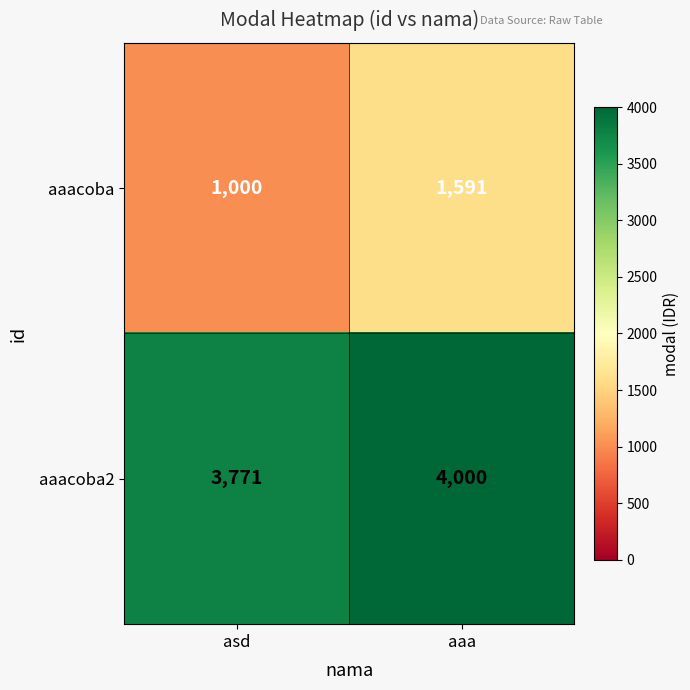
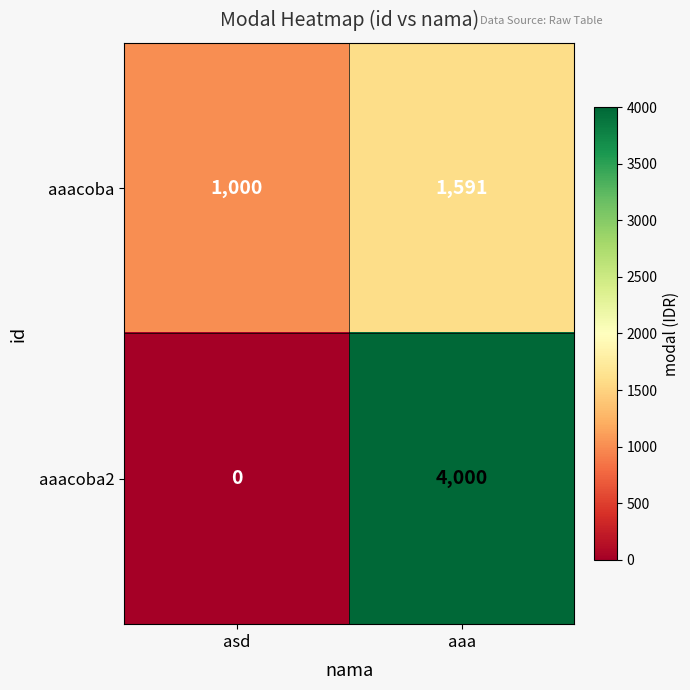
  {
    "aaacoba": {
      "asd": "1,000",
      "aaa": "1,591"
    },
    "aaacoba2": {
-     "asd": "3,771",
+     "asd": "0",
      "aaa": "4,000"
    }
  }
